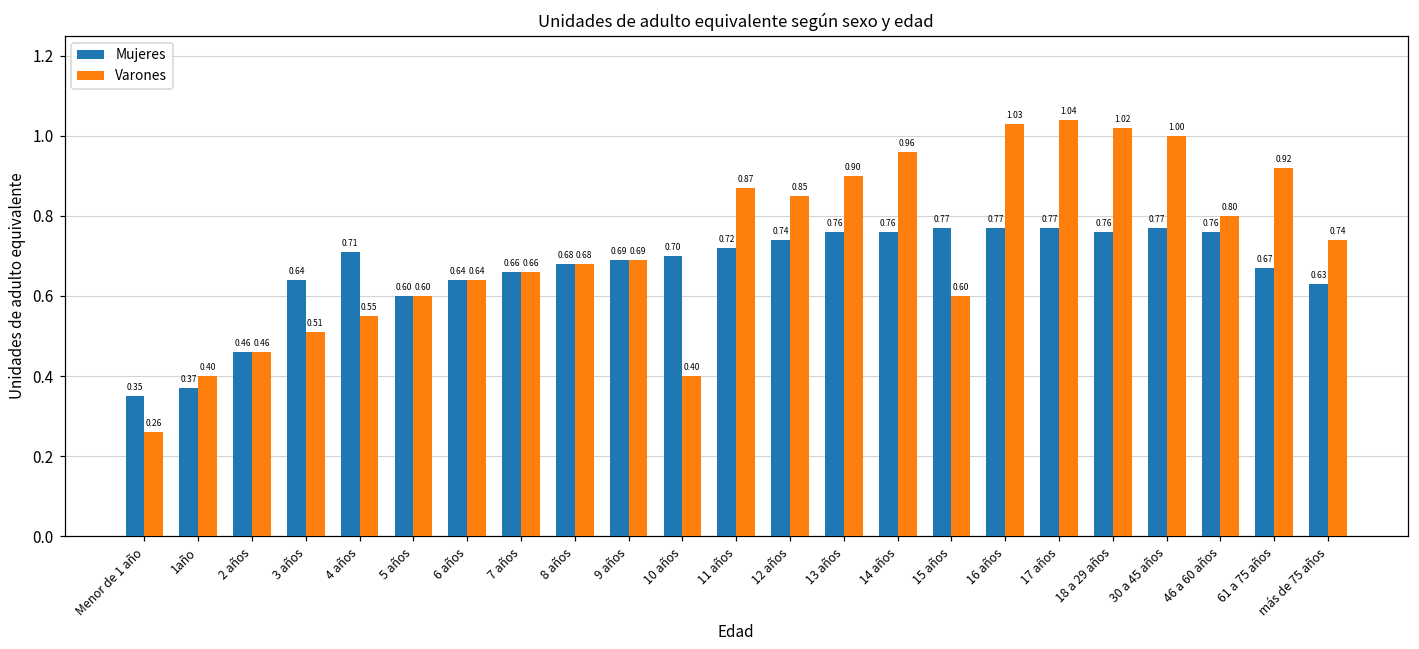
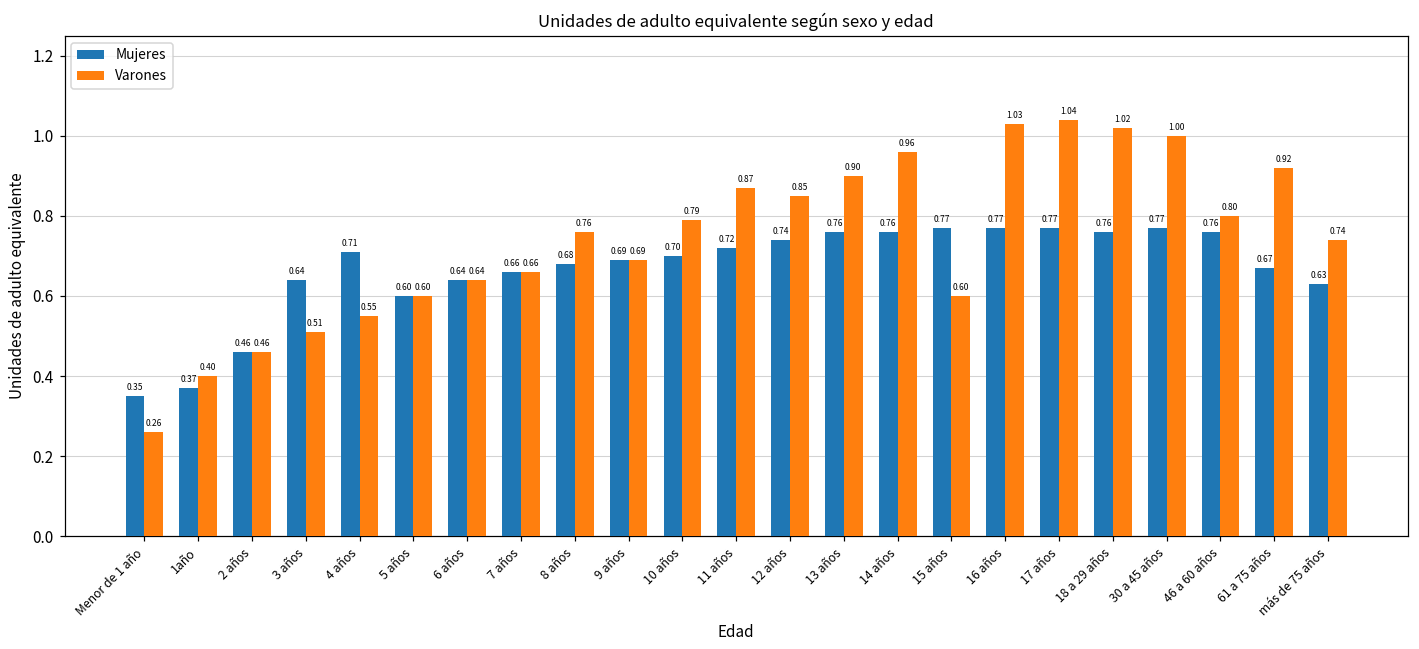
  {
    "Mujeres": {
      "Menor de 1 año": 0.35,
      "1año": 0.37,
      "2 años": 0.46,
      "3 años": 0.64,
      "4 años": 0.71,
      "5 años": 0.60,
      "6 años": 0.64,
      "7 años": 0.66,
      "8 años": 0.68,
      "9 años": 0.69,
      "10 años": 0.70,
      "11 años": 0.72,
      "12 años": 0.74,
      "13 años": 0.76,
      "14 años": 0.76,
      "15 años": 0.77,
      "16 años": 0.77,
      "17 años": 0.77,
      "18 a 29 años": 0.76,
      "30 a 45 años": 0.77,
      "46 a 60 años": 0.76,
      "61 a 75 años": 0.67,
      "más de 75 años": 0.63
    },
    "Varones": {
      "Menor de 1 año": 0.26,
      "1año": 0.40,
      "2 años": 0.46,
      "3 años": 0.51,
      "4 años": 0.55,
      "5 años": 0.60,
      "6 años": 0.64,
      "7 años": 0.66,
-     "8 años": 0.68,
+     "8 años": 0.76,
      "9 años": 0.69,
-     "10 años": 0.40,
+     "10 años": 0.79,
      "11 años": 0.87,
      "12 años": 0.85,
      "13 años": 0.90,
      "14 años": 0.96,
      "15 años": 0.60,
      "16 años": 1.03,
      "17 años": 1.04,
      "18 a 29 años": 1.02,
      "30 a 45 años": 1.00,
      "46 a 60 años": 0.80,
      "61 a 75 años": 0.92,
      "más de 75 años": 0.74
    }
  }
